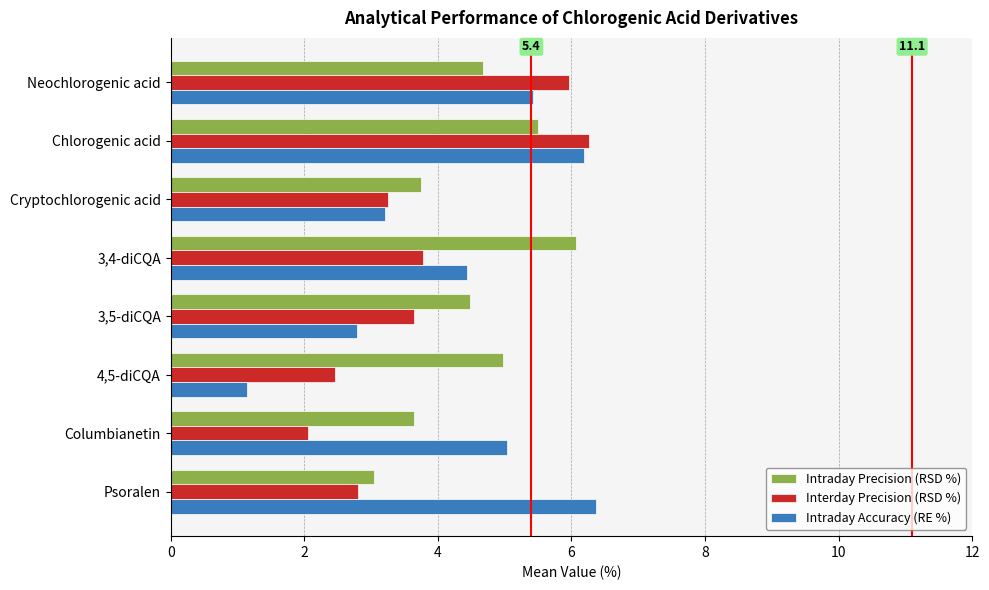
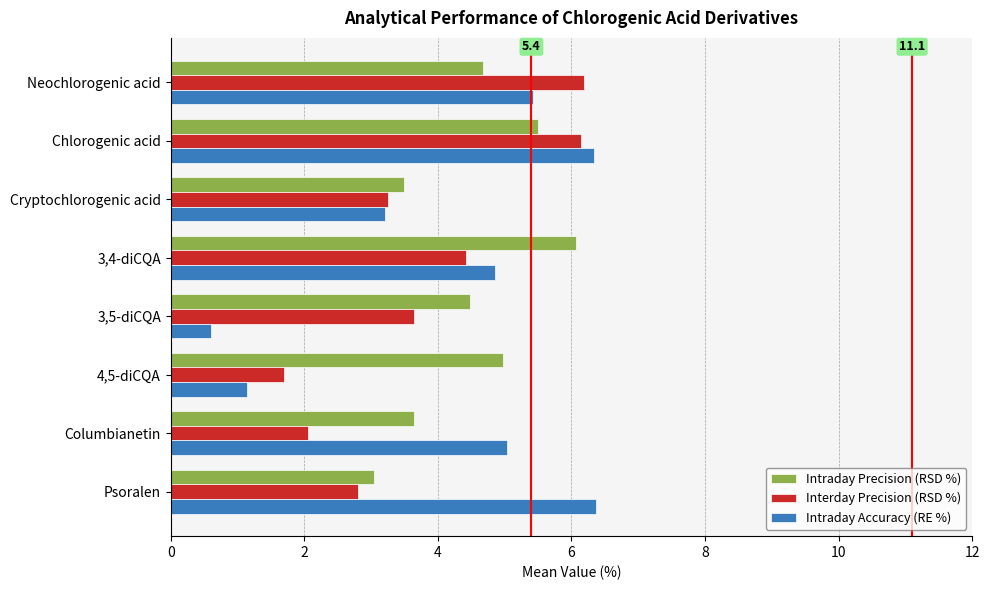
  {
    "Intraday Precision (RSD %)": {
      "Neochlorogenic acid": 4.7,
      "Chlorogenic acid": 5.5,
-     "Cryptochlorogenic acid": 3.7,
+     "Cryptochlorogenic acid": 3.5,
      "3,4-diCQA": 6.1,
      "3,5-diCQA": 4.5,
      "4,5-diCQA": 5.0,
      "Columbianetin": 3.6,
      "Psoralen": 3.1
    },
    "Interday Precision (RSD %)": {
-     "Neochlorogenic acid": 6.0,
-     "Chlorogenic acid": 6.3,
+     "Neochlorogenic acid": 6.2,
+     "Chlorogenic acid": 6.1,
      "Cryptochlorogenic acid": 3.3,
-     "3,4-diCQA": 3.8,
+     "3,4-diCQA": 4.4,
      "3,5-diCQA": 3.6,
-     "4,5-diCQA": 2.5,
+     "4,5-diCQA": 1.7,
      "Columbianetin": 2.1,
      "Psoralen": 2.8
    },
    "Intraday Accuracy (RE %)": {
      "Neochlorogenic acid": 5.4,
-     "Chlorogenic acid": 6.2,
+     "Chlorogenic acid": 6.3,
      "Cryptochlorogenic acid": 3.2,
-     "3,4-diCQA": 4.4,
-     "3,5-diCQA": 2.8,
+     "3,4-diCQA": 4.9,
+     "3,5-diCQA": 0.6,
      "4,5-diCQA": 1.1,
      "Columbianetin": 5.0,
      "Psoralen": 6.4
    }
  }
